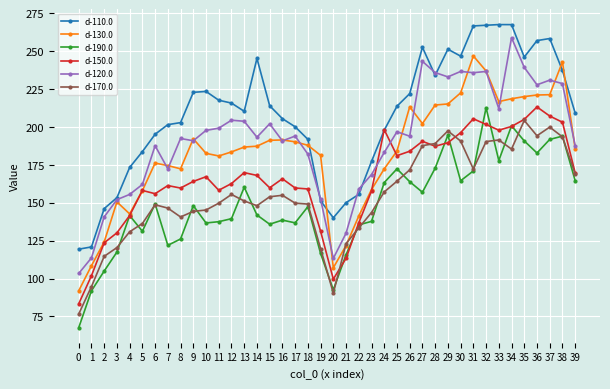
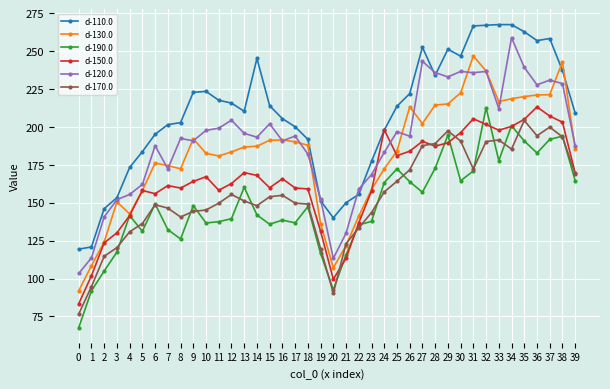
  {
    "d-110.0": {
      "0": 119,
      "1": 121,
      "2": 146,
      "4": 173,
      "5": 184,
      "6": 195,
      "7": 202,
      "8": 203,
      "9": 223,
      "10": 223,
      "11": 218,
      "12": 216,
      "13": 210,
      "14": 245,
      "15": 214,
      "16": 205,
      "17": 200,
      "18": 192,
      "20": 140,
      "21": 150,
      "22": 156,
      "23": 177,
      "25": 214,
      "26": 222,
      "27": 253,
      "28": 234,
      "29": 251,
      "30": 247,
      "31": 267,
      "32": 267,
      "33": 268,
      "34": 268,
-     "35": 246,
+     "35": 263,
      "36": 257,
      "37": 258,
      "38": 237,
      "39": 209
    },
    "d-130.0": {
      "0": 92,
      "1": 108,
      "6": 176,
      "7": 175,
      "8": 172,
      "10": 183,
      "11": 181,
      "12": 184,
      "13": 187,
      "14": 187,
      "15": 191,
      "17": 190,
      "18": 188,
-     "19": 181,
+     "19": 136,
      "20": 107,
      "22": 141,
      "24": 172,
      "25": 184,
      "26": 213,
      "27": 202,
      "28": 214,
      "29": 215,
      "30": 222,
      "31": 247,
      "33": 217,
      "34": 219,
      "35": 220,
      "36": 221,
      "37": 221,
      "38": 243,
      "39": 186
    },
    "d-190.0": {
      "0": 68,
      "1": 92,
      "2": 105,
      "3": 117,
      "5": 131,
-     "7": 122,
+     "7": 132,
      "8": 126,
      "9": 148,
      "10": 137,
      "11": 138,
      "12": 139,
      "13": 160,
      "14": 142,
      "15": 136,
      "16": 139,
      "17": 137,
      "18": 147,
      "19": 117,
      "20": 93,
      "21": 116,
      "23": 138,
      "24": 163,
      "25": 172,
      "26": 164,
      "27": 157,
      "28": 173,
      "29": 195,
      "30": 164,
      "32": 213,
      "33": 178,
      "35": 191,
      "36": 183,
      "37": 192,
      "39": 165
    },
    "d-120.0": {
      "0": 103,
      "1": 114,
      "2": 141,
      "4": 155,
      "5": 162,
      "6": 188,
      "7": 172,
      "8": 192,
      "10": 198,
      "11": 199,
      "12": 204,
-     "13": 204,
+     "13": 196,
      "14": 193,
      "15": 202,
      "17": 194,
      "18": 182,
      "20": 113,
      "21": 130,
      "22": 159,
      "23": 169,
      "24": 183,
      "25": 197,
      "26": 194,
      "27": 243,
      "28": 236,
      "29": 233,
      "30": 237,
      "31": 236,
      "33": 212,
      "34": 259,
      "35": 239,
      "36": 228,
      "37": 231,
      "38": 229,
      "39": 188
    }
  }
